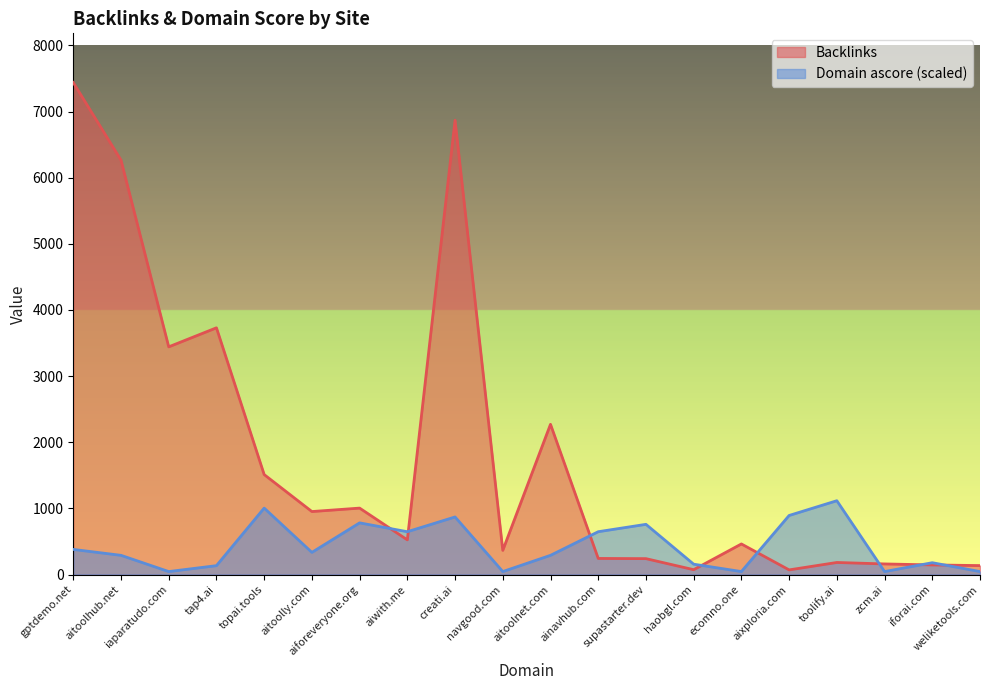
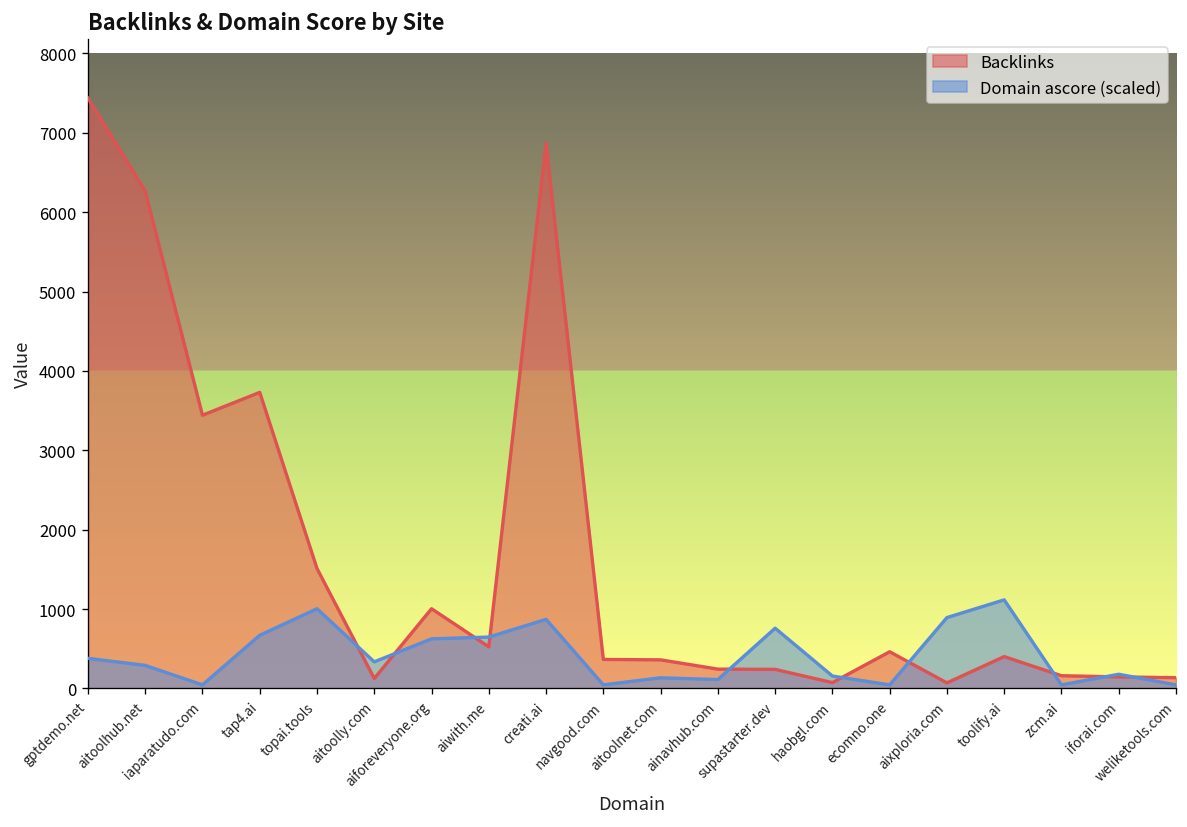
  {
    "Backlinks": {
      "gptdemo.net": 7400,
      "aitoolhub.net": 6300,
      "iaparatudo.com": 3400,
      "tap4.ai": 3700,
      "topai.tools": 1500,
-     "aitoolly.com": 1000,
+     "aitoolly.com": 100,
      "aiforeveryone.org": 1000,
      "aiwith.me": 500,
      "creati.ai": 6900,
      "navgood.com": 400,
-     "aitoolnet.com": 2300,
+     "aitoolnet.com": 400,
      "ainavhub.com": 200,
      "supastarter.dev": 200,
      "haobgl.com": 100,
      "ecomno.one": 500,
      "aixploria.com": 100,
-     "toolify.ai": 200,
+     "toolify.ai": 400,
      "zcm.ai": 200,
      "weliketools.com": 100
    },
    "Domain ascore (scaled)": {
      "gptdemo.net": 400,
      "aitoolhub.net": 300,
      "iaparatudo.com": 0,
-     "tap4.ai": 100,
+     "tap4.ai": 700,
      "topai.tools": 1000,
      "aitoolly.com": 300,
-     "aiforeveryone.org": 800,
+     "aiforeveryone.org": 600,
      "aiwith.me": 600,
      "creati.ai": 900,
      "navgood.com": 0,
-     "aitoolnet.com": 300,
-     "ainavhub.com": 600,
+     "aitoolnet.com": 100,
+     "ainavhub.com": 100,
      "supastarter.dev": 800,
      "haobgl.com": 200,
      "ecomno.one": 0,
      "aixploria.com": 900,
      "toolify.ai": 1100,
      "zcm.ai": 0,
      "weliketools.com": 0
    }
  }
